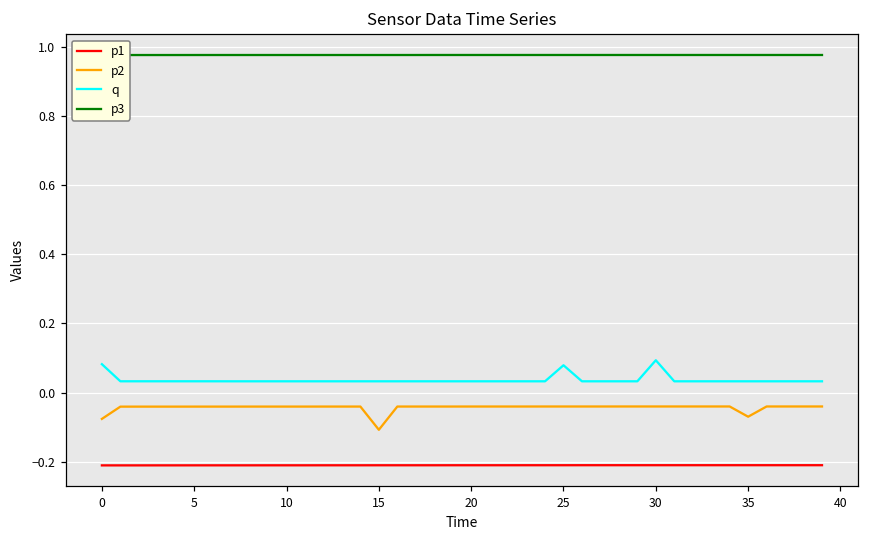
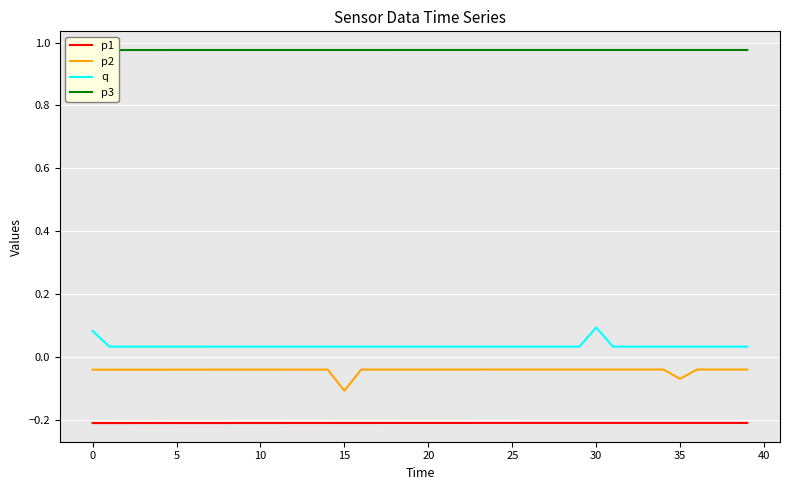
  {
    "p1": {
      "0": -0.21,
      "5": -0.21,
      "10": -0.21,
      "15": -0.21,
      "20": -0.21,
      "25": -0.21,
      "30": -0.21,
      "35": -0.21
    },
    "p2": {
-     "0": -0.08,
+     "0": -0.04,
      "5": -0.04,
      "10": -0.04,
      "15": -0.11,
      "20": -0.04,
      "25": -0.04,
      "30": -0.04,
      "35": -0.07
    },
    "q": {
      "0": 0.08,
      "5": 0.03,
      "10": 0.03,
      "15": 0.03,
      "20": 0.03,
-     "25": 0.08,
+     "25": 0.03,
      "30": 0.09,
      "35": 0.03
    },
    "p3": {
      "5": 0.98,
      "10": 0.98,
      "15": 0.98,
      "20": 0.98,
      "25": 0.98,
      "30": 0.98,
      "35": 0.98
    }
  }
